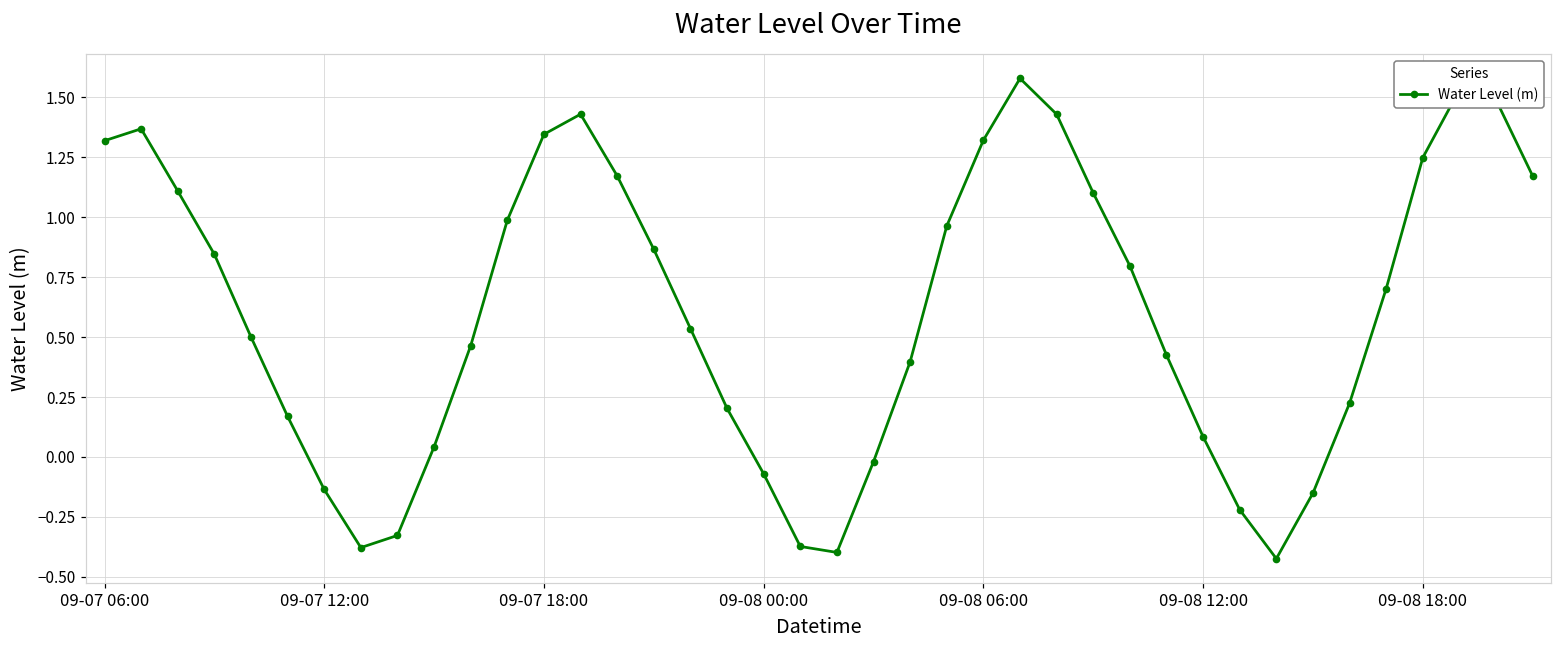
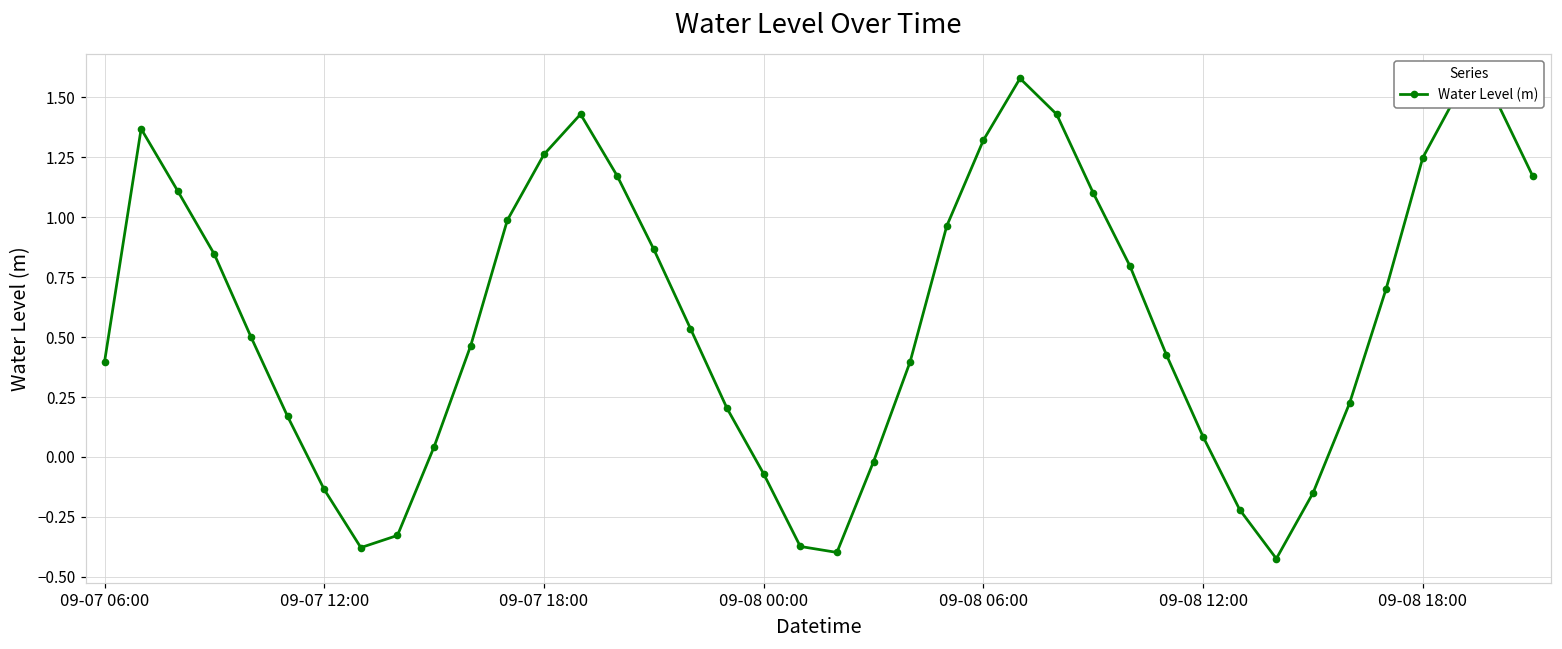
  {
-   "09-07 06:00": 1.32,
+   "09-07 06:00": 0.40,
    "09-07 12:00": -0.14,
-   "09-07 18:00": 1.35,
+   "09-07 18:00": 1.26,
    "09-08 00:00": -0.07,
    "09-08 06:00": 1.32,
    "09-08 12:00": 0.08,
    "09-08 18:00": 1.25
  }
